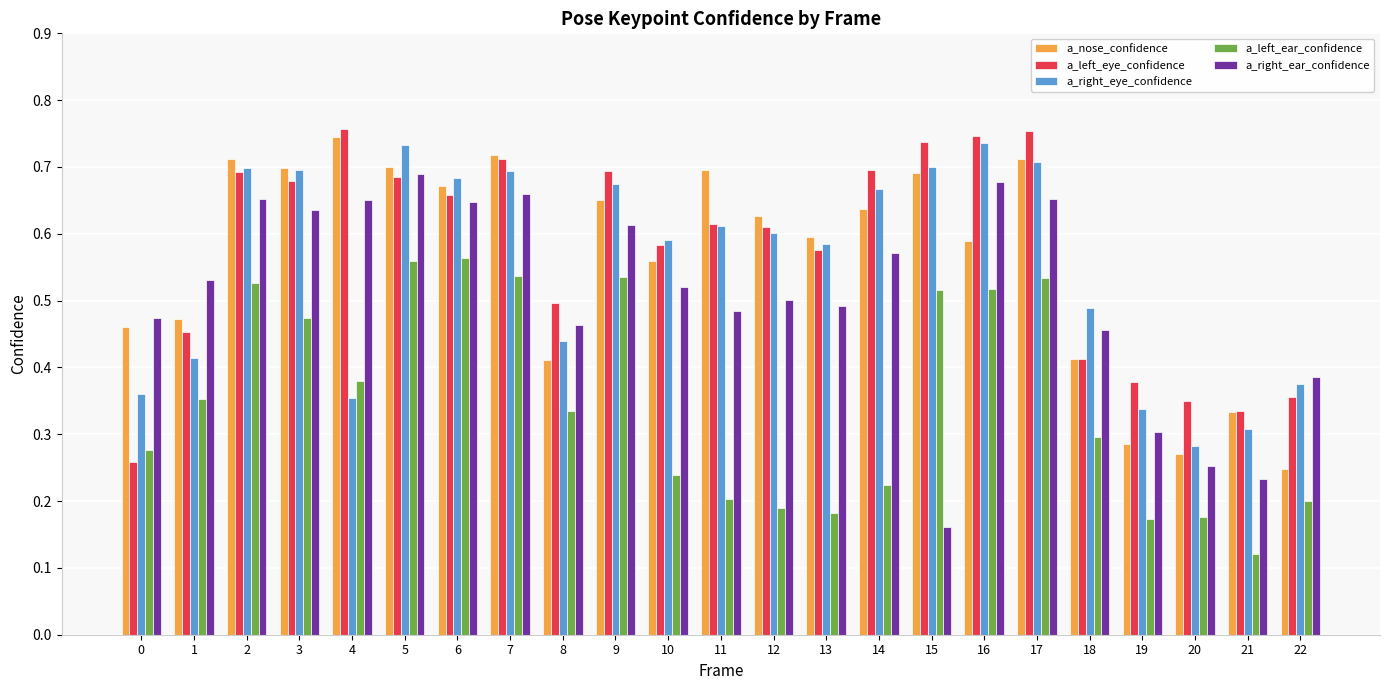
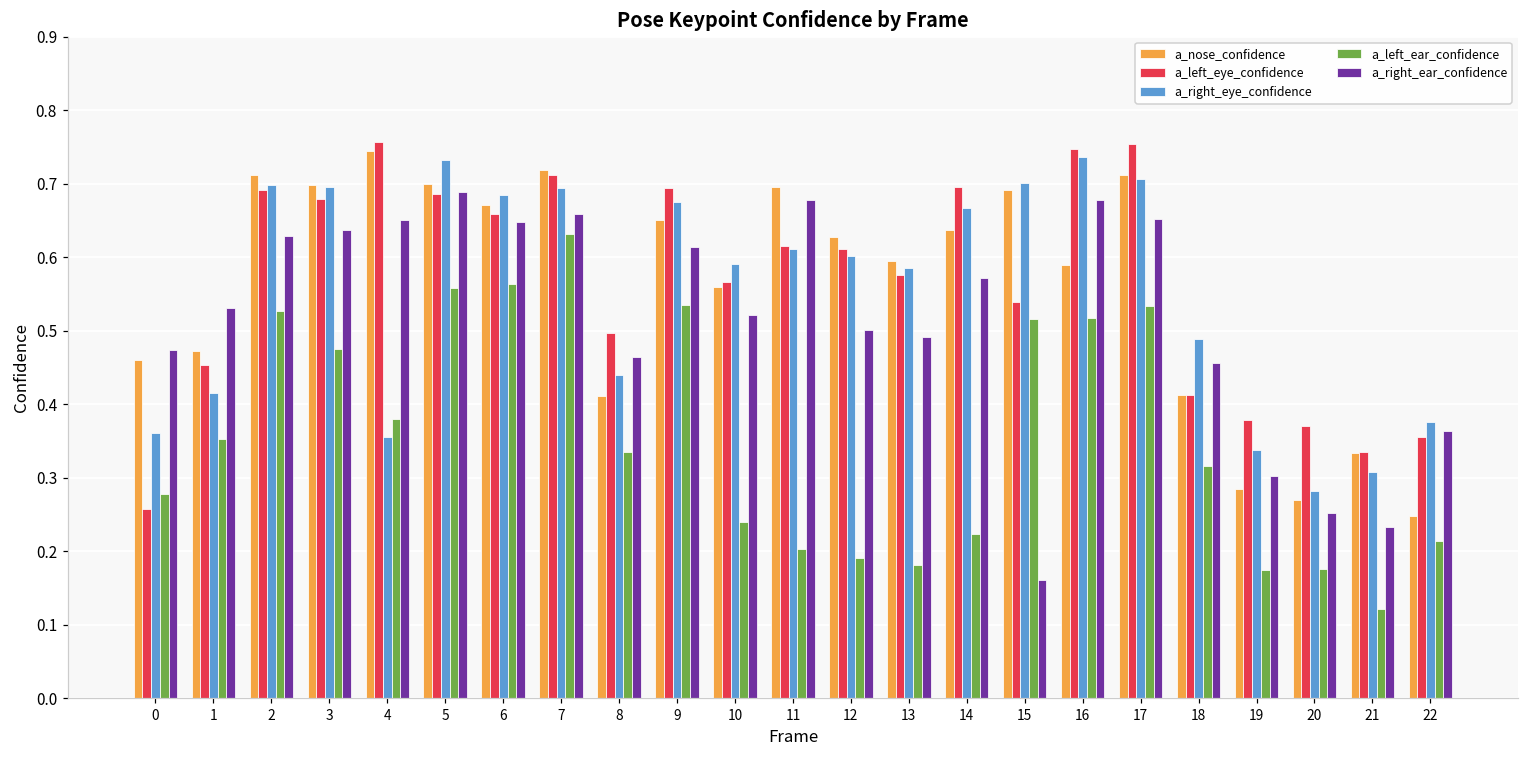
  {
    "a_nose_confidence": {
      "0": 0.46,
      "1": 0.47,
      "2": 0.71,
      "3": 0.70,
      "4": 0.74,
      "5": 0.70,
      "6": 0.67,
      "7": 0.72,
      "8": 0.41,
      "9": 0.65,
      "10": 0.56,
      "11": 0.70,
      "12": 0.63,
      "13": 0.60,
      "14": 0.64,
      "15": 0.69,
      "16": 0.59,
      "17": 0.71,
      "18": 0.41,
      "19": 0.28,
      "20": 0.27,
      "21": 0.33,
      "22": 0.25
    },
    "a_left_eye_confidence": {
      "0": 0.26,
      "1": 0.45,
      "2": 0.69,
      "3": 0.68,
      "4": 0.76,
      "5": 0.69,
      "6": 0.66,
      "7": 0.71,
      "8": 0.50,
      "9": 0.69,
-     "10": 0.58,
+     "10": 0.57,
      "11": 0.62,
      "12": 0.61,
      "13": 0.58,
      "14": 0.69,
-     "15": 0.74,
+     "15": 0.54,
      "16": 0.75,
      "17": 0.75,
      "18": 0.41,
      "19": 0.38,
-     "20": 0.35,
+     "20": 0.37,
      "21": 0.34,
      "22": 0.36
    },
    "a_right_eye_confidence": {
      "0": 0.36,
      "1": 0.41,
      "2": 0.70,
      "3": 0.70,
      "4": 0.35,
      "5": 0.73,
      "6": 0.68,
      "7": 0.69,
      "8": 0.44,
      "9": 0.67,
      "10": 0.59,
      "11": 0.61,
      "12": 0.60,
      "13": 0.58,
      "14": 0.67,
      "15": 0.70,
      "16": 0.74,
      "17": 0.71,
      "18": 0.49,
      "19": 0.34,
      "20": 0.28,
      "21": 0.31,
      "22": 0.38
    },
    "a_left_ear_confidence": {
      "0": 0.28,
      "1": 0.35,
      "2": 0.53,
      "3": 0.47,
      "4": 0.38,
      "5": 0.56,
      "6": 0.56,
-     "7": 0.54,
+     "7": 0.63,
      "8": 0.34,
      "9": 0.54,
      "10": 0.24,
      "11": 0.20,
      "12": 0.19,
      "13": 0.18,
      "14": 0.22,
      "15": 0.52,
      "16": 0.52,
      "17": 0.53,
-     "18": 0.30,
+     "18": 0.32,
      "19": 0.17,
      "20": 0.18,
      "21": 0.12,
-     "22": 0.20
+     "22": 0.21
    },
    "a_right_ear_confidence": {
      "0": 0.47,
      "1": 0.53,
-     "2": 0.65,
+     "2": 0.63,
      "3": 0.64,
      "4": 0.65,
      "5": 0.69,
      "6": 0.65,
      "7": 0.66,
      "8": 0.46,
      "9": 0.61,
      "10": 0.52,
-     "11": 0.48,
+     "11": 0.68,
      "12": 0.50,
      "13": 0.49,
      "14": 0.57,
      "15": 0.16,
      "16": 0.68,
      "17": 0.65,
      "18": 0.46,
      "19": 0.30,
      "20": 0.25,
      "21": 0.23,
-     "22": 0.39
+     "22": 0.36
    }
  }
